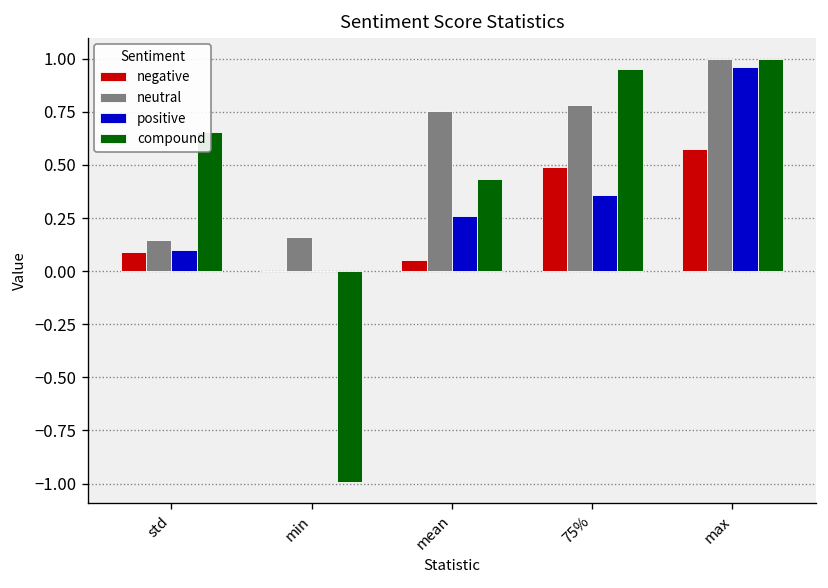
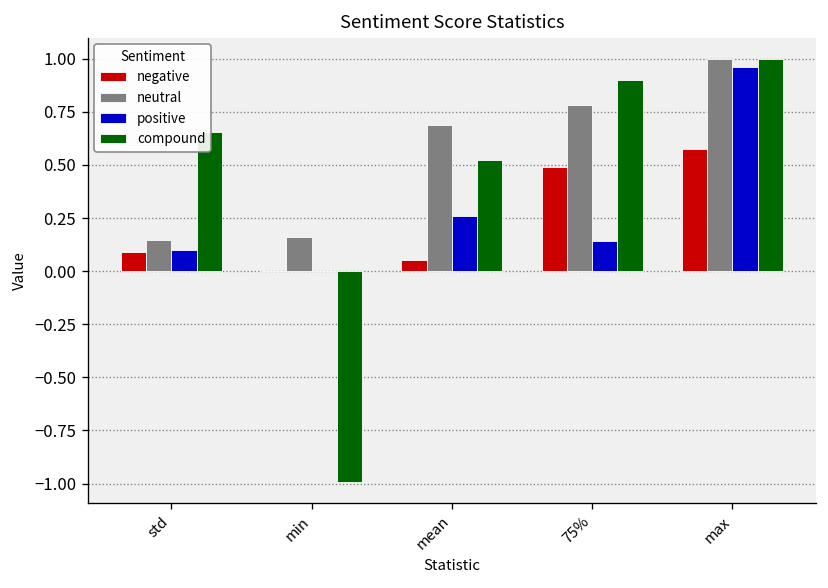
  {
    "negative": {
      "std": 0.09,
      "min": 0.00,
      "mean": 0.05,
      "75%": 0.49,
      "max": 0.58
    },
    "neutral": {
      "std": 0.15,
      "min": 0.16,
-     "mean": 0.75,
+     "mean": 0.69,
      "75%": 0.78,
      "max": 1.00
    },
    "positive": {
      "std": 0.10,
      "min": 0.00,
      "mean": 0.26,
-     "75%": 0.36,
+     "75%": 0.14,
      "max": 0.96
    },
    "compound": {
      "min": -0.99,
-     "mean": 0.43,
-     "75%": 0.95,
+     "mean": 0.52,
+     "75%": 0.90,
      "max": 1.00
    }
  }
